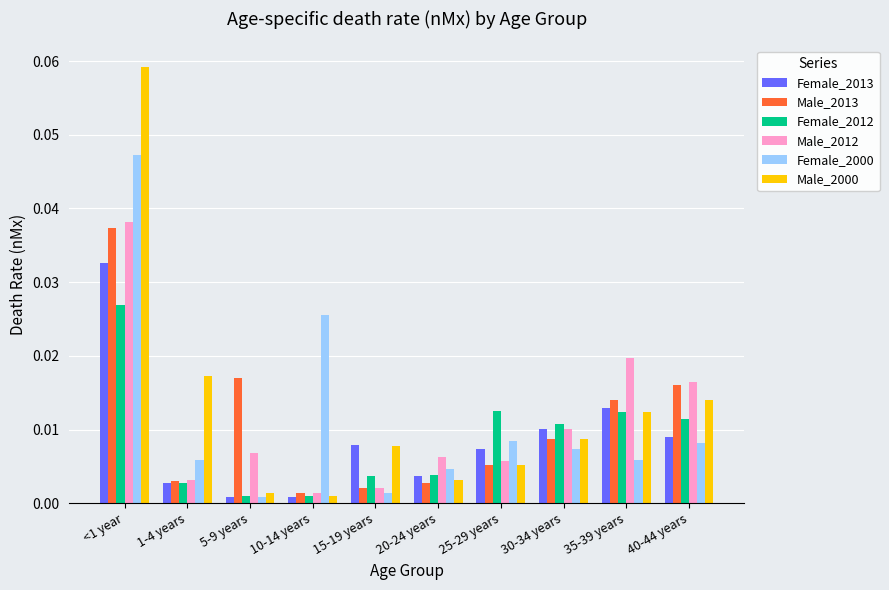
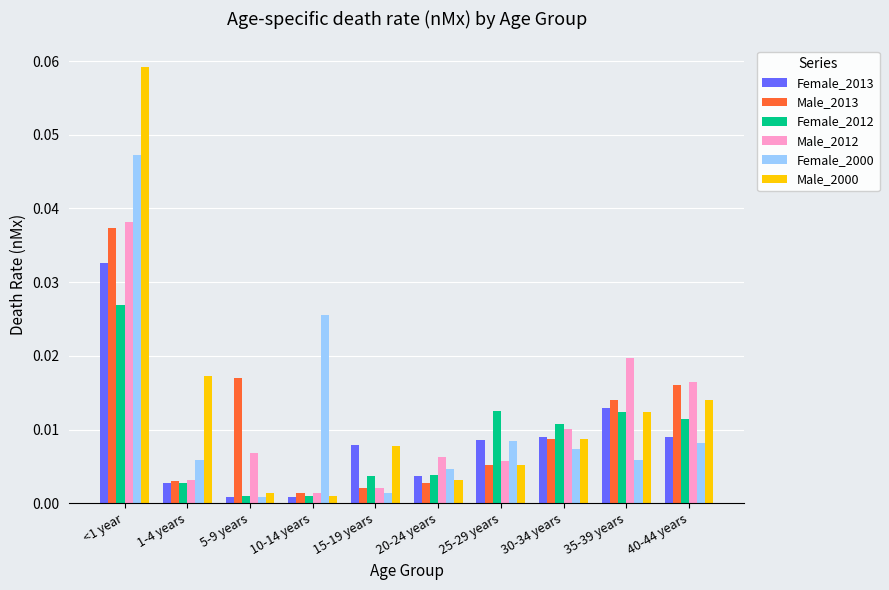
  {
    "Female_2013": {
      "<1 year": 0.033,
      "1-4 years": 0.003,
      "5-9 years": 0.001,
      "10-14 years": 0.001,
      "15-19 years": 0.008,
      "20-24 years": 0.004,
-     "25-29 years": 0.007,
-     "30-34 years": 0.010,
+     "25-29 years": 0.009,
+     "30-34 years": 0.009,
      "35-39 years": 0.013,
      "40-44 years": 0.009
    },
    "Male_2013": {
      "<1 year": 0.037,
      "1-4 years": 0.003,
      "5-9 years": 0.017,
      "10-14 years": 0.001,
      "15-19 years": 0.002,
      "20-24 years": 0.003,
      "25-29 years": 0.005,
      "30-34 years": 0.009,
      "35-39 years": 0.014,
      "40-44 years": 0.016
    },
    "Female_2012": {
      "<1 year": 0.027,
      "1-4 years": 0.003,
      "5-9 years": 0.001,
      "10-14 years": 0.001,
      "15-19 years": 0.004,
      "20-24 years": 0.004,
      "25-29 years": 0.013,
      "30-34 years": 0.011,
      "35-39 years": 0.012,
      "40-44 years": 0.011
    },
    "Male_2012": {
      "<1 year": 0.038,
      "1-4 years": 0.003,
      "5-9 years": 0.007,
      "10-14 years": 0.001,
      "15-19 years": 0.002,
      "20-24 years": 0.006,
      "25-29 years": 0.006,
      "30-34 years": 0.010,
      "35-39 years": 0.020,
      "40-44 years": 0.017
    },
    "Female_2000": {
      "<1 year": 0.047,
      "1-4 years": 0.006,
      "5-9 years": 0.001,
      "10-14 years": 0.026,
      "15-19 years": 0.001,
      "20-24 years": 0.005,
      "25-29 years": 0.008,
      "30-34 years": 0.007,
      "35-39 years": 0.006,
      "40-44 years": 0.008
    },
    "Male_2000": {
      "<1 year": 0.059,
      "1-4 years": 0.017,
      "5-9 years": 0.001,
      "10-14 years": 0.001,
      "15-19 years": 0.008,
      "20-24 years": 0.003,
      "25-29 years": 0.005,
      "30-34 years": 0.009,
      "35-39 years": 0.012,
      "40-44 years": 0.014
    }
  }
